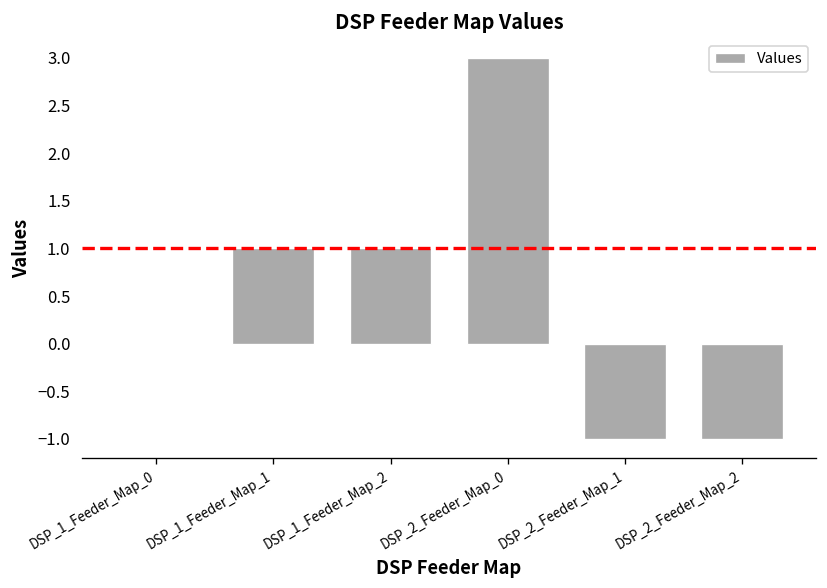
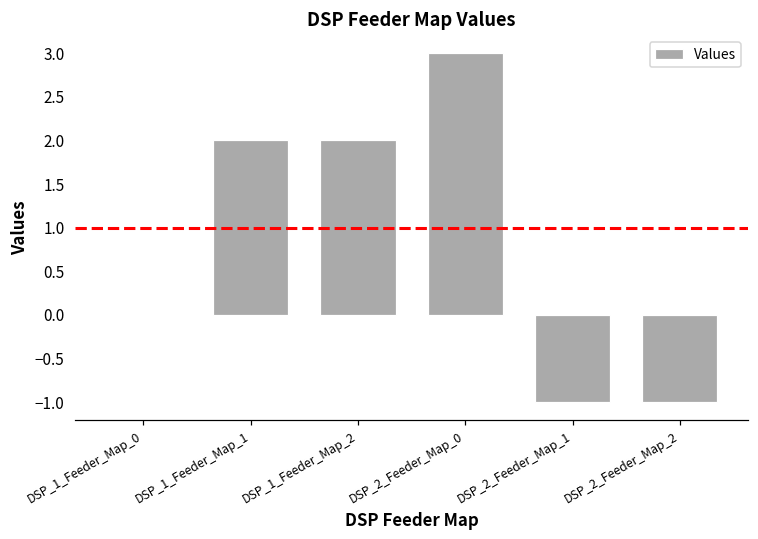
  {
    "DSP_1_Feeder_Map_0": 0,
-   "DSP_1_Feeder_Map_1": 1,
-   "DSP_1_Feeder_Map_2": 1,
+   "DSP_1_Feeder_Map_1": 2,
+   "DSP_1_Feeder_Map_2": 2,
    "DSP_2_Feeder_Map_0": 3,
    "DSP_2_Feeder_Map_1": -1,
    "DSP_2_Feeder_Map_2": -1
  }
